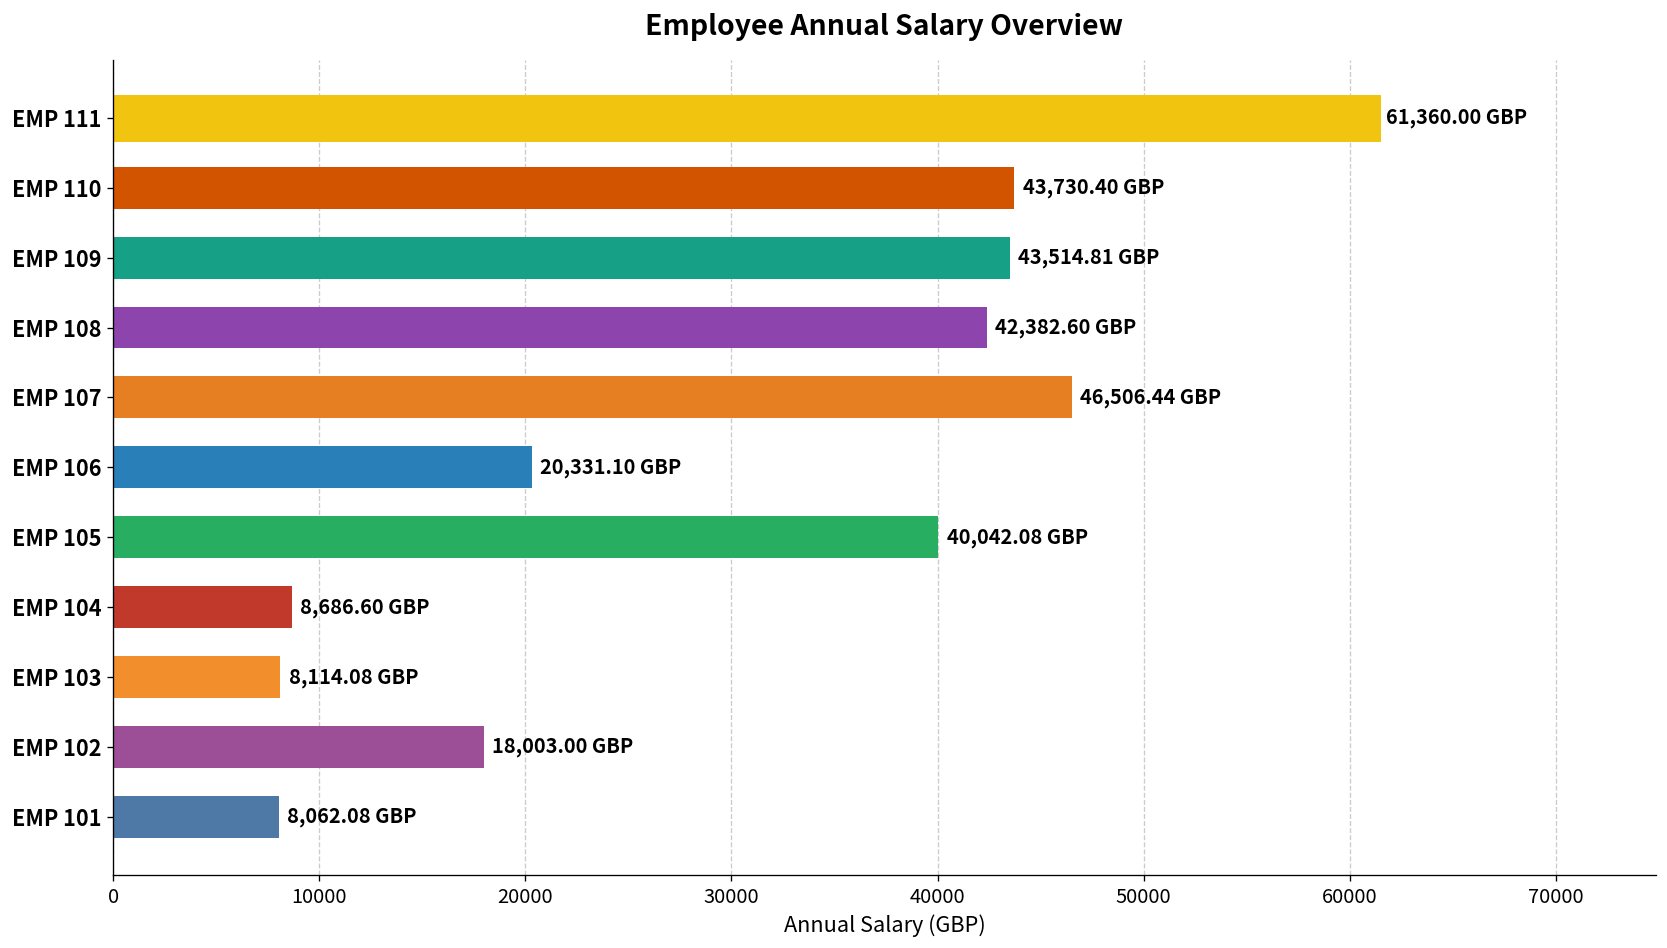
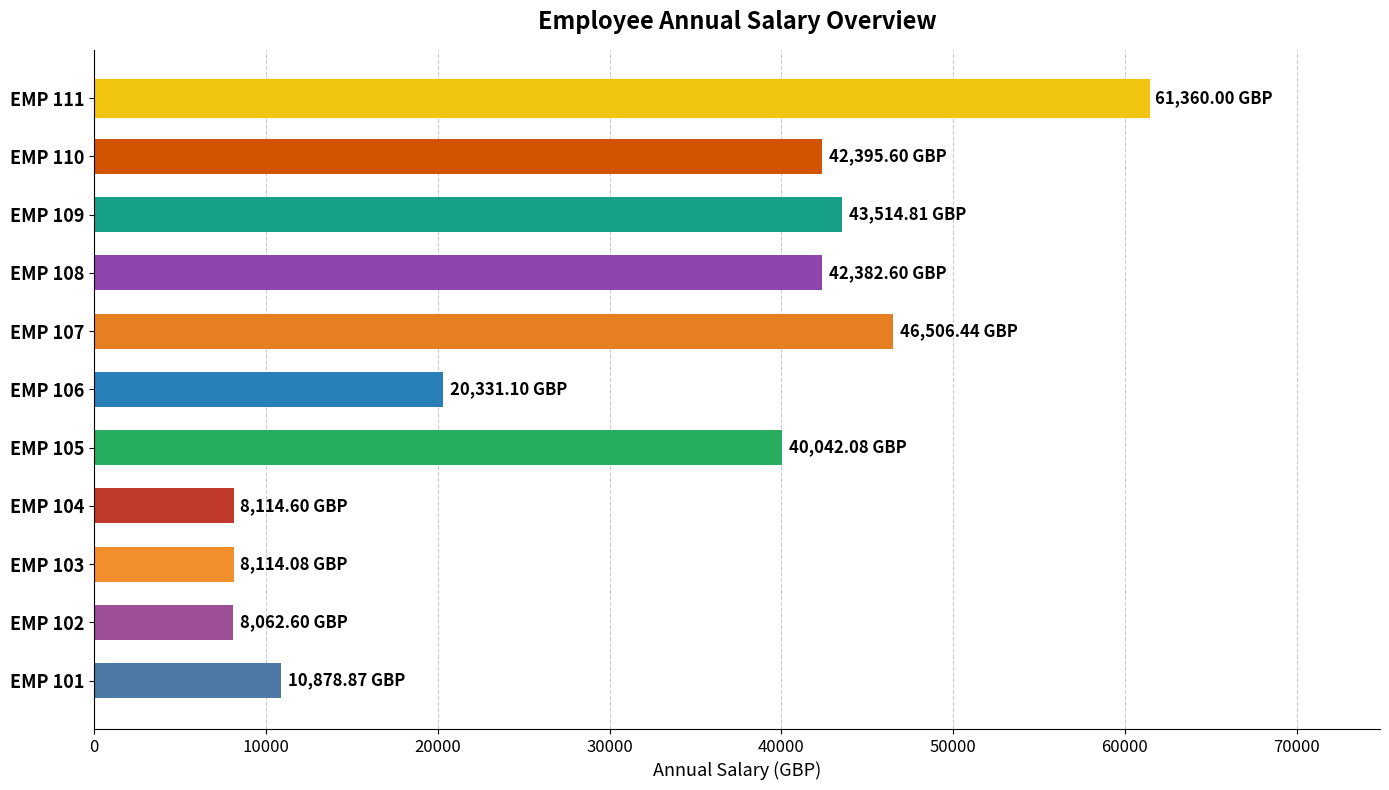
  {
    "EMP 111": "61,360.00",
-   "EMP 110": "43,730.40",
+   "EMP 110": "42,395.60",
    "EMP 109": "43,514.81",
    "EMP 108": "42,382.60",
    "EMP 107": "46,506.44",
    "EMP 106": "20,331.10",
    "EMP 105": "40,042.08",
-   "EMP 104": "8,686.60",
+   "EMP 104": "8,114.60",
    "EMP 103": "8,114.08",
-   "EMP 102": "18,003.00",
-   "EMP 101": "8,062.08"
+   "EMP 102": "8,062.60",
+   "EMP 101": "10,878.87"
  }
